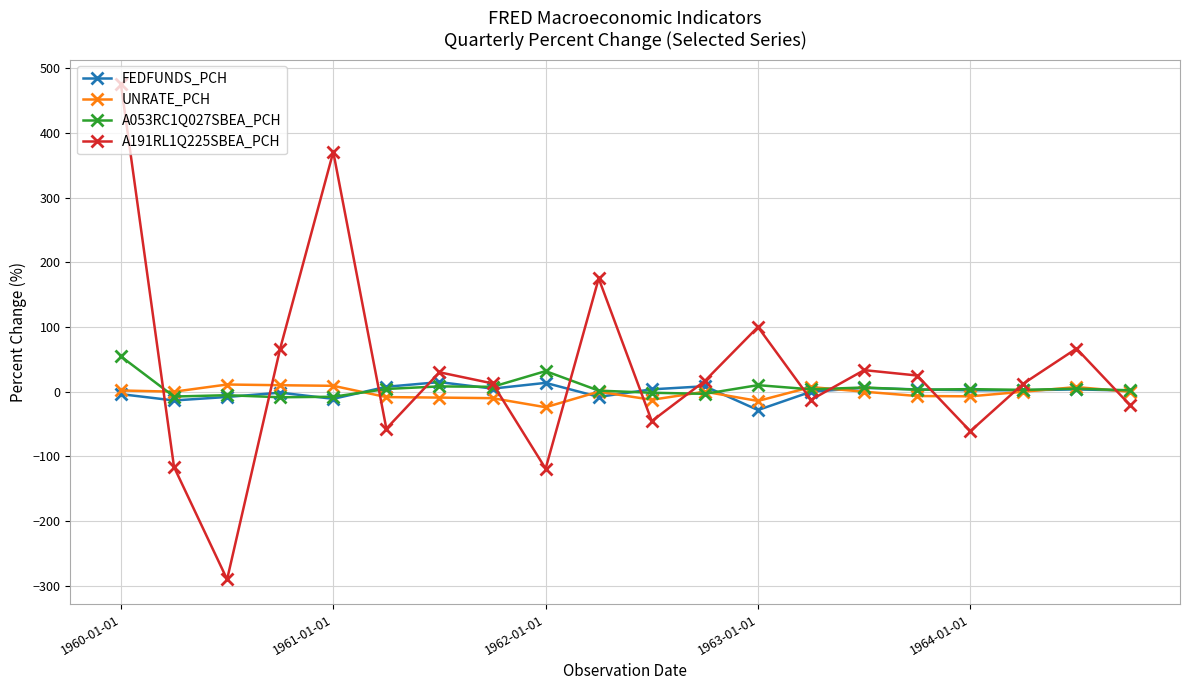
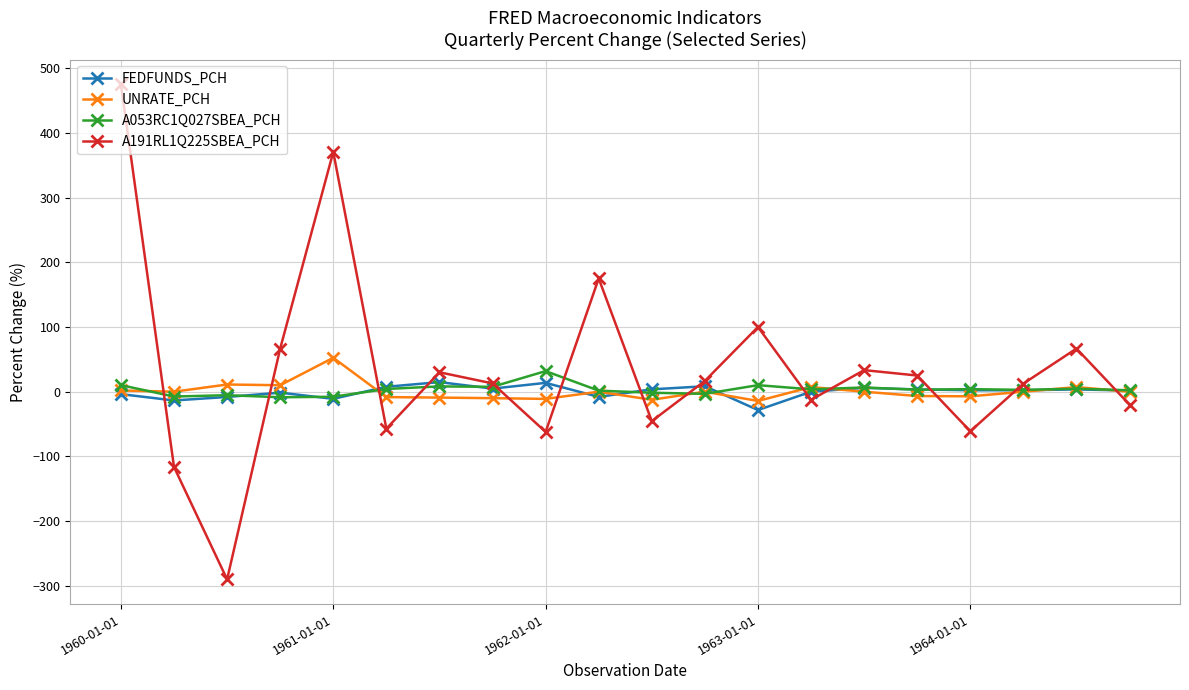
  {
    "FEDFUNDS_PCH": {
      "1960-01-01": 0,
      "1962-01-01": 10,
      "1963-01-01": -30
    },
    "UNRATE_PCH": {
      "1960-01-01": 0,
-     "1961-01-01": 10,
-     "1962-01-01": -20,
+     "1961-01-01": 50,
+     "1962-01-01": -10,
      "1963-01-01": -10,
      "1964-01-01": -10
    },
    "A053RC1Q027SBEA_PCH": {
-     "1960-01-01": 50,
+     "1960-01-01": 10,
      "1962-01-01": 30,
      "1963-01-01": 10
    },
    "A191RL1Q225SBEA_PCH": {
      "1961-01-01": 370,
-     "1962-01-01": -120,
+     "1962-01-01": -60,
      "1963-01-01": 100,
      "1964-01-01": -60
    }
  }
